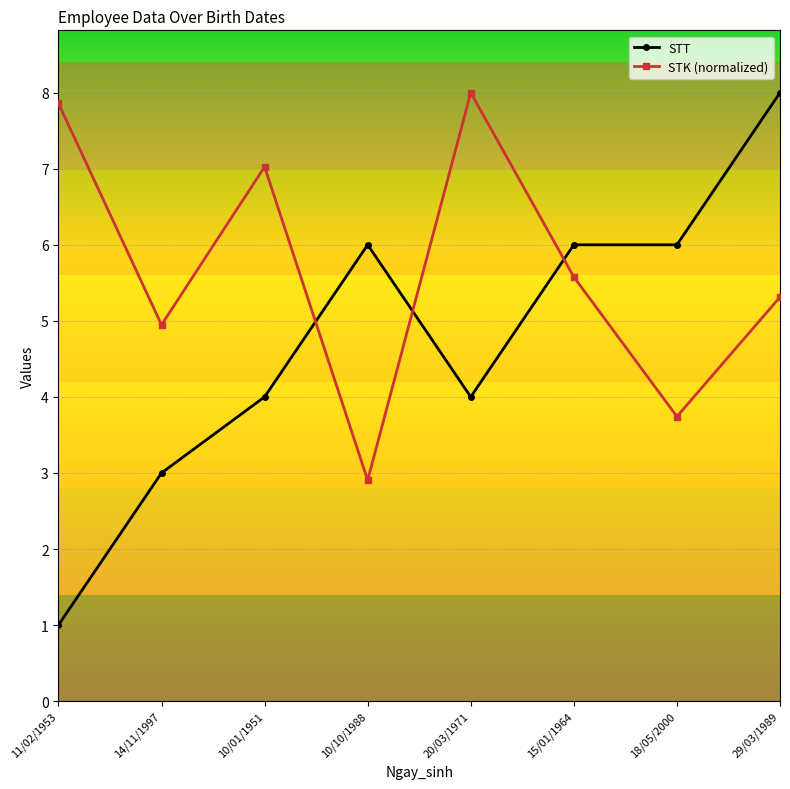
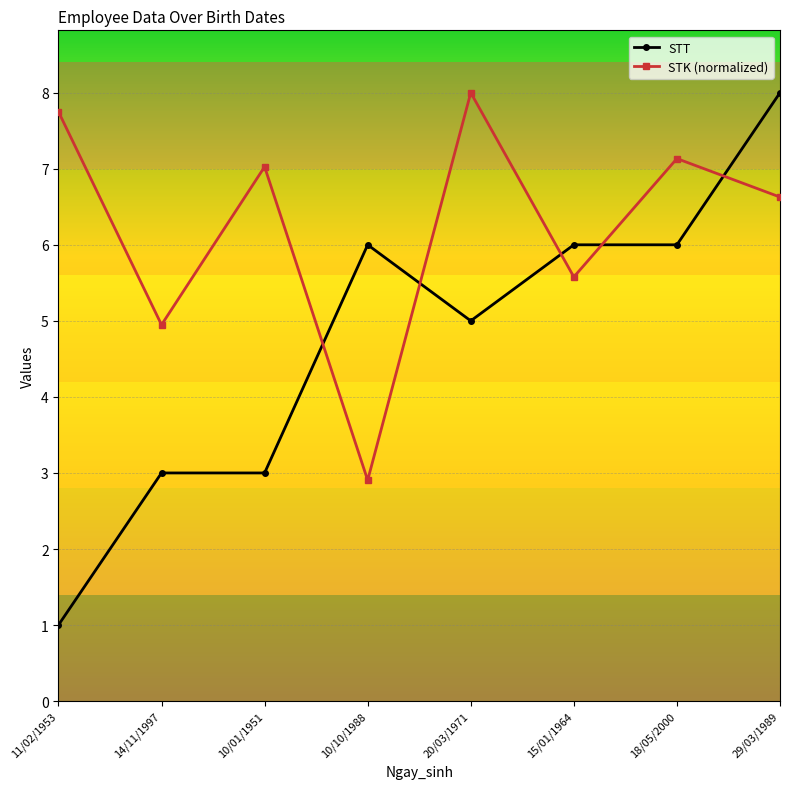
  {
    "STT": {
      "11/02/1953": 1,
      "14/11/1997": 3,
-     "10/01/1951": 4,
+     "10/01/1951": 3,
      "10/10/1988": 6,
-     "20/03/1971": 4,
+     "20/03/1971": 5,
      "15/01/1964": 6,
      "18/05/2000": 6,
      "29/03/1989": 8
    },
    "STK (normalized)": {
-     "11/02/1953": 7.9,
+     "11/02/1953": 7.8,
      "14/11/1997": 4.9,
      "10/01/1951": 7.0,
      "10/10/1988": 2.9,
      "20/03/1971": 8.0,
      "15/01/1964": 5.6,
-     "18/05/2000": 3.7,
-     "29/03/1989": 5.3
+     "18/05/2000": 7.1,
+     "29/03/1989": 6.6
    }
  }
